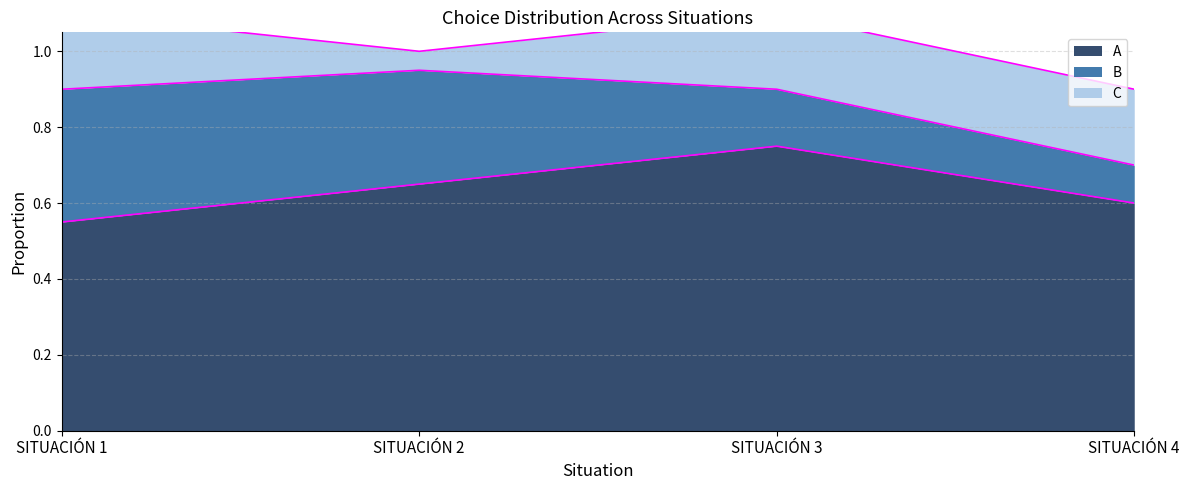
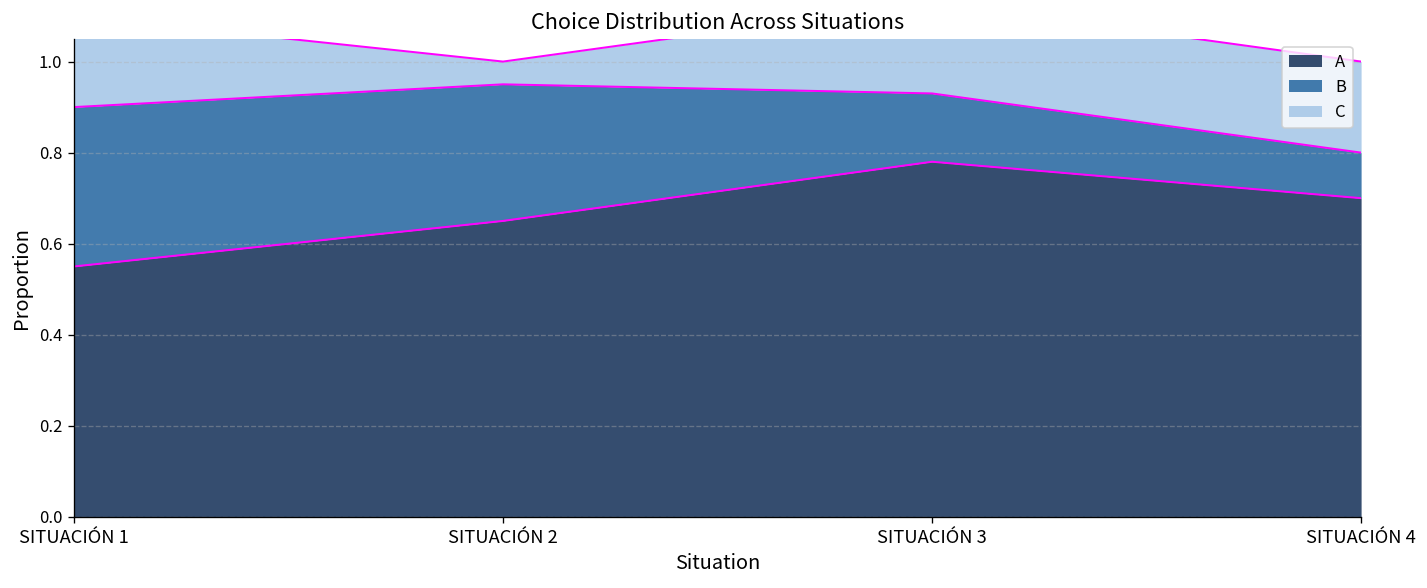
  {
    "A": {
      "SITUACIÓN 1": 0.55,
      "SITUACIÓN 2": 0.65,
-     "SITUACIÓN 3": 0.75,
-     "SITUACIÓN 4": 0.6
+     "SITUACIÓN 3": 0.78,
+     "SITUACIÓN 4": 0.7
    },
    "B": {
      "SITUACIÓN 1": 0.35,
      "SITUACIÓN 2": 0.30,
      "SITUACIÓN 3": 0.15,
      "SITUACIÓN 4": 0.10
    },
    "C": {
      "SITUACIÓN 2": 0.05,
      "SITUACIÓN 4": 0.20
    }
  }
